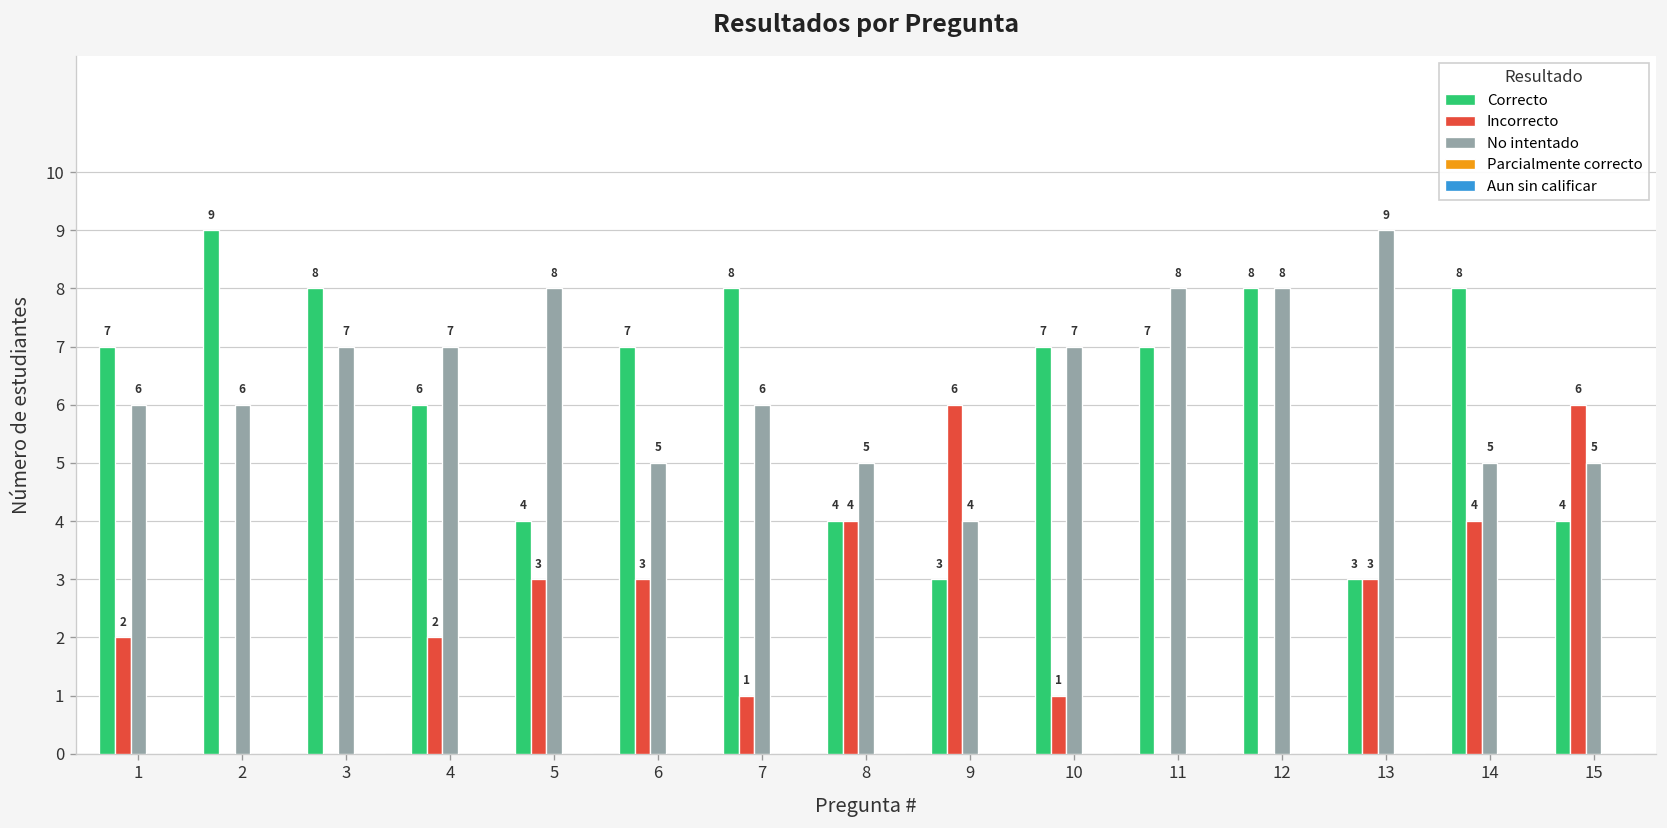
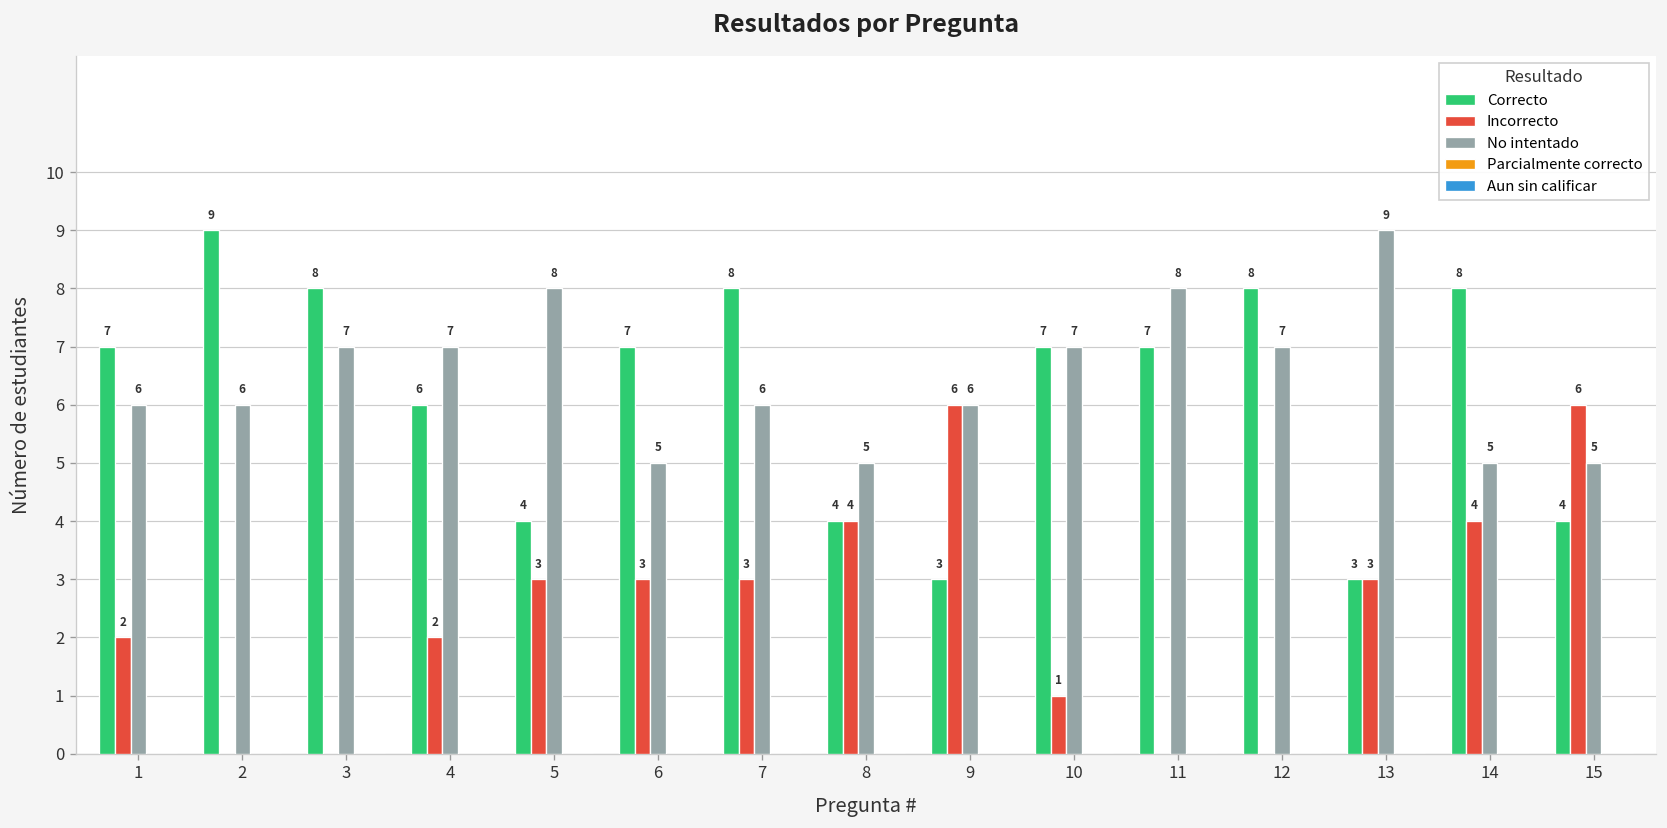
  {
    "Correcto": {
      "1": 7,
      "2": 9,
      "3": 8,
      "4": 6,
      "5": 4,
      "6": 7,
      "7": 8,
      "8": 4,
      "9": 3,
      "10": 7,
      "11": 7,
      "12": 8,
      "13": 3,
      "14": 8,
      "15": 4
    },
    "Incorrecto": {
      "1": 2,
      "4": 2,
      "5": 3,
      "6": 3,
-     "7": 1,
+     "7": 3,
      "8": 4,
      "9": 6,
      "10": 1,
      "13": 3,
      "14": 4,
      "15": 6
    },
    "No intentado": {
      "1": 6,
      "2": 6,
      "3": 7,
      "4": 7,
      "5": 8,
      "6": 5,
      "7": 6,
      "8": 5,
-     "9": 4,
+     "9": 6,
      "10": 7,
      "11": 8,
-     "12": 8,
+     "12": 7,
      "13": 9,
      "14": 5,
      "15": 5
    },
    "Parcialmente correcto": {
      "1": 0.0,
      "2": 0.0,
      "3": 0.0,
      "4": 0.0,
      "5": 0.0,
      "6": 0.0,
      "7": 0.0,
      "8": 0.0,
      "9": 0.0,
      "10": 0.0,
      "11": 0.0,
      "12": 0.0,
      "13": 0.0,
      "14": 0.0,
      "15": 0.0
    },
    "Aun sin calificar": {
      "1": 0.0,
      "2": 0.0,
      "3": 0.0,
      "4": 0.0,
      "5": 0.0,
      "6": 0.0,
      "7": 0.0,
      "8": 0.0,
      "9": 0.0,
      "10": 0.0,
      "11": 0.0,
      "12": 0.0,
      "13": 0.0,
      "14": 0.0,
      "15": 0.0
    }
  }
